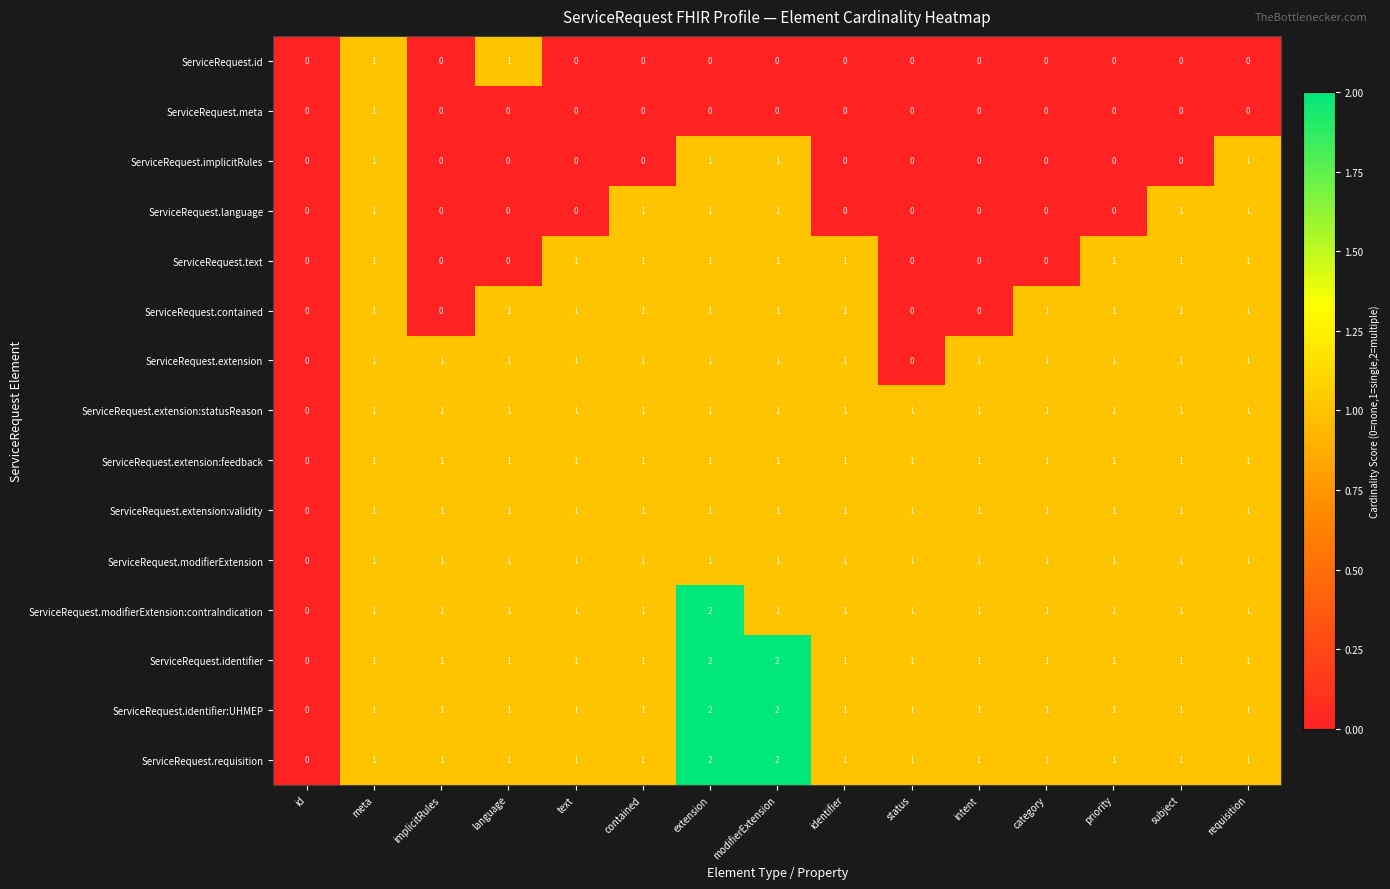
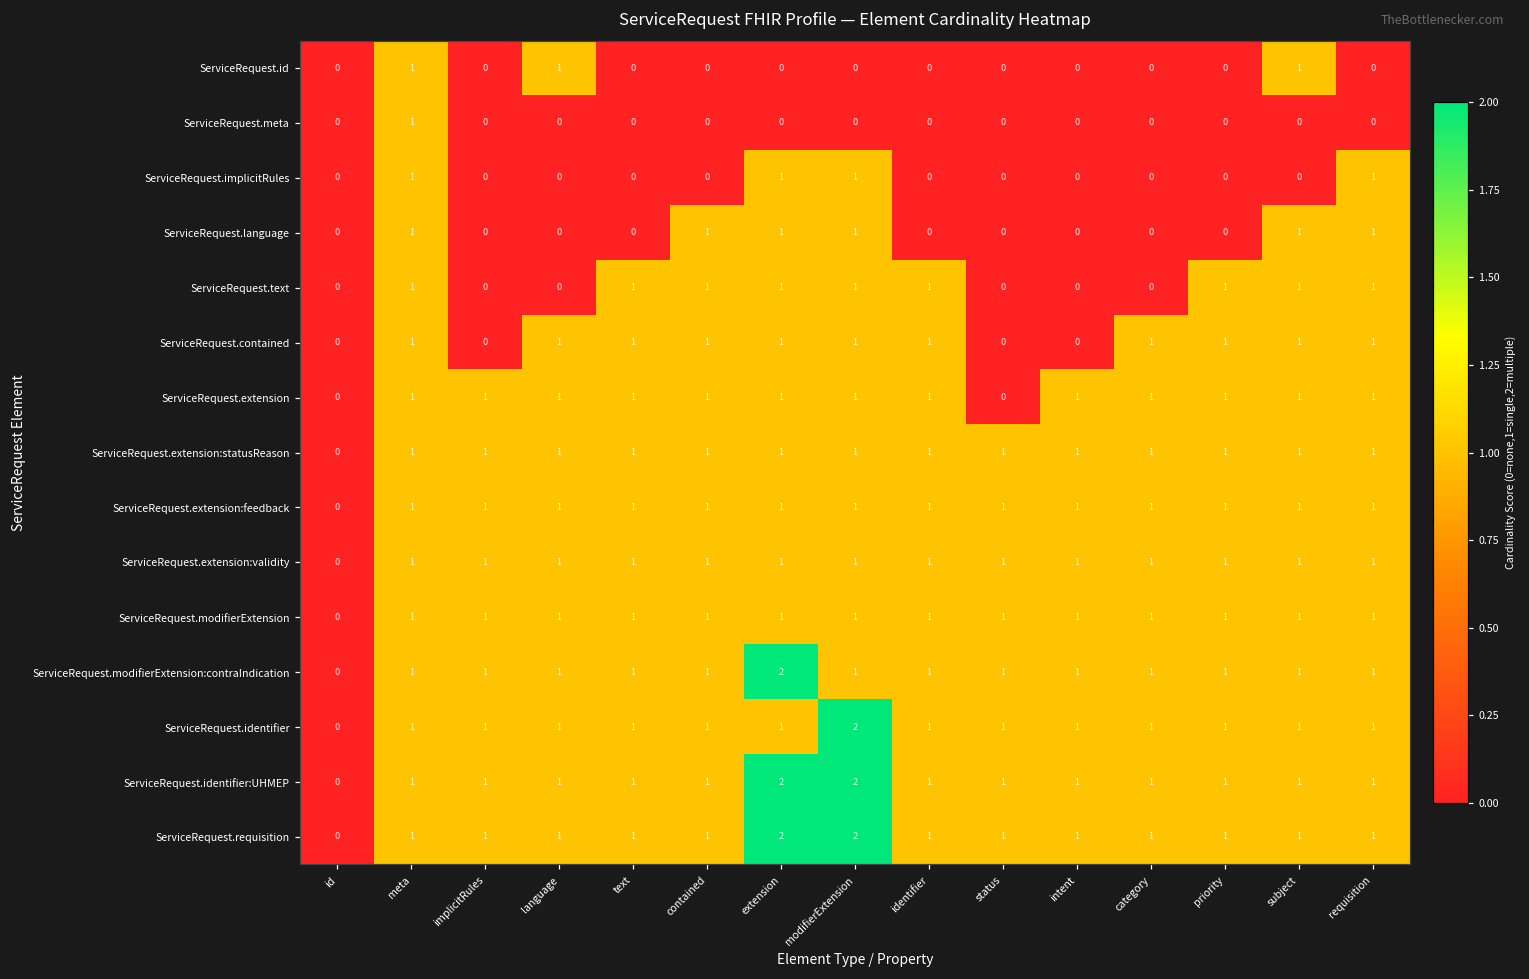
  {
    "ServiceRequest.id": {
      "id": 0,
      "meta": 1,
      "implicitRules": 0,
      "language": 1,
      "text": 0,
      "contained": 0,
      "extension": 0,
      "modifierExtension": 0,
      "identifier": 0,
      "status": 0,
      "intent": 0,
      "category": 0,
      "priority": 0,
-     "subject": 0,
+     "subject": 1,
      "requisition": 0
    },
    "ServiceRequest.identifier": {
      "id": 0,
      "meta": 1,
      "implicitRules": 1,
      "language": 1,
      "text": 1,
      "contained": 1,
-     "extension": 2,
+     "extension": 1,
      "modifierExtension": 2,
      "identifier": 1,
      "status": 1,
      "intent": 1,
      "category": 1,
      "priority": 1,
      "subject": 1,
      "requisition": 1
    }
  }
